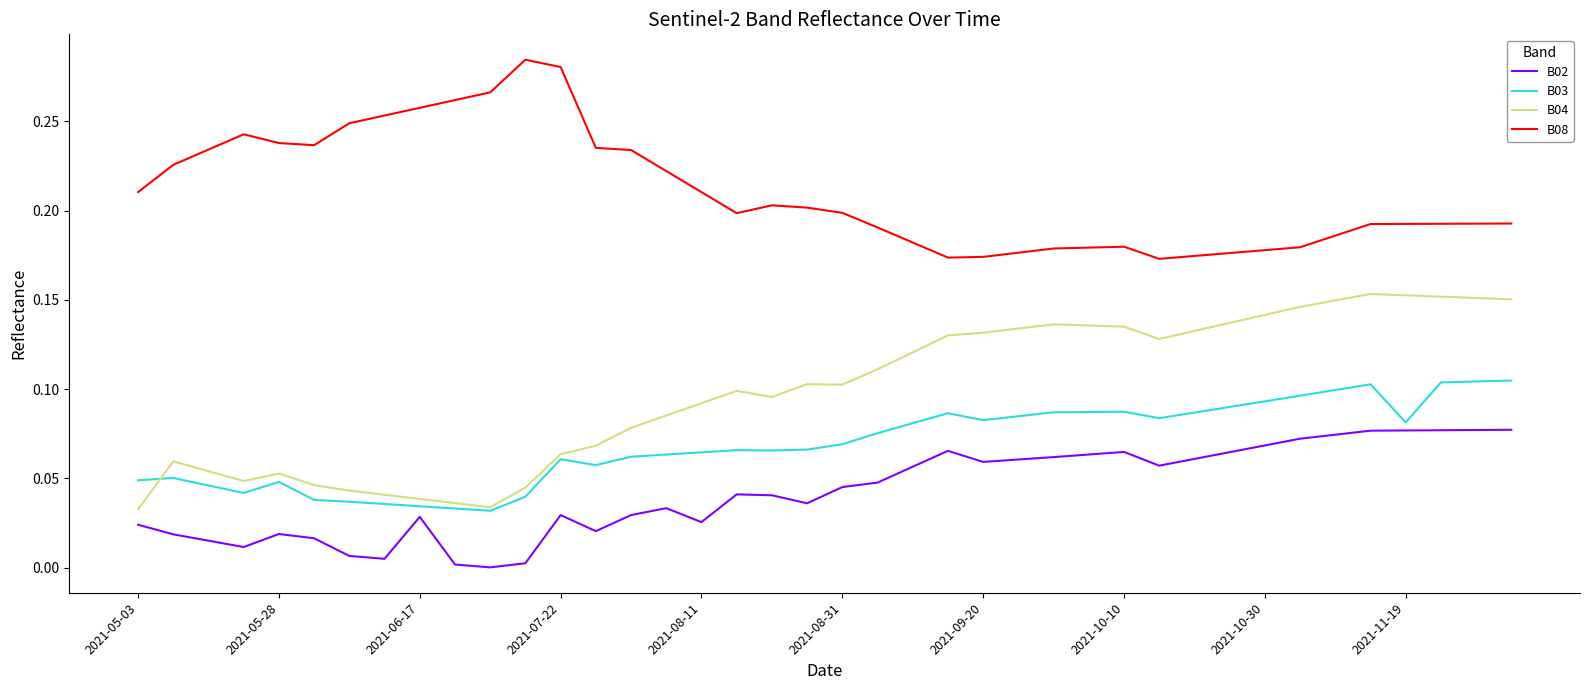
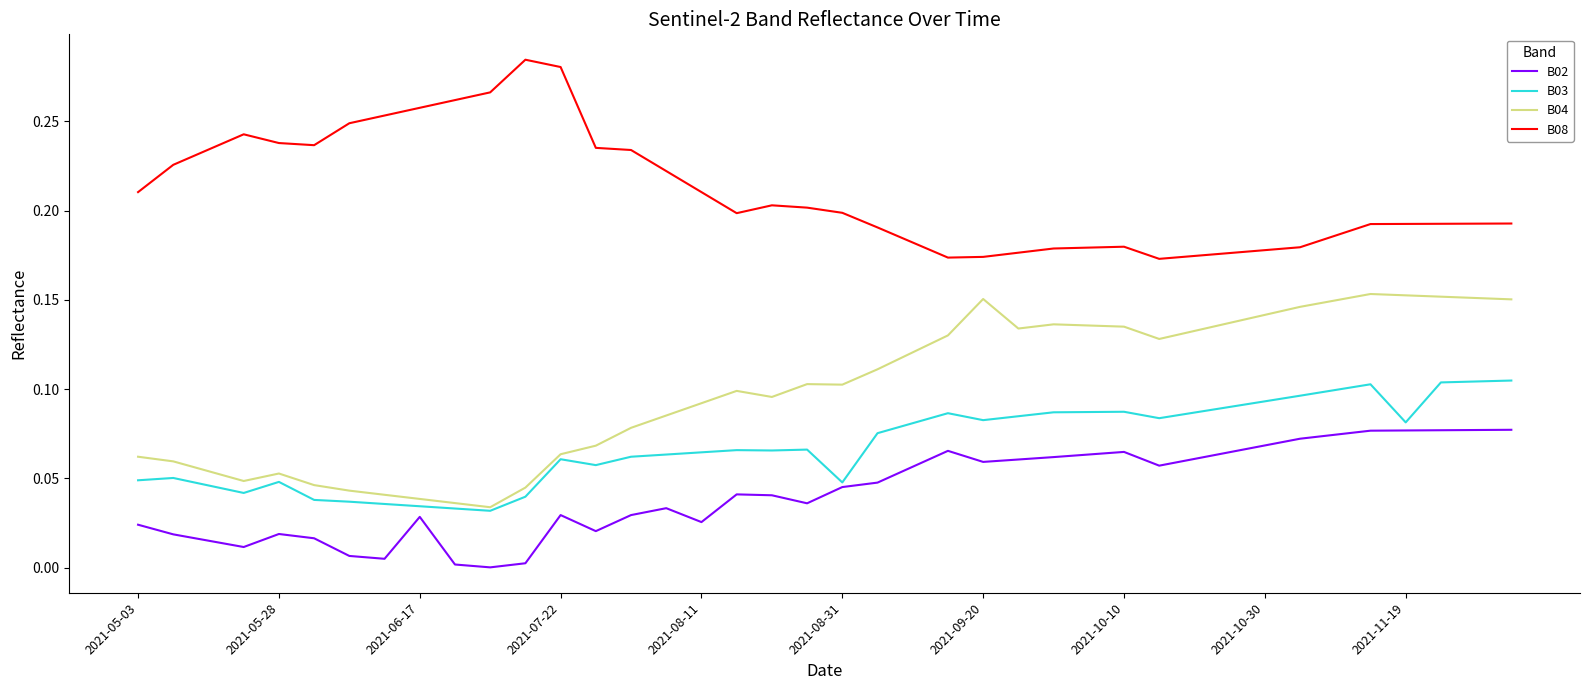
  {
    "B02": {
      "2021-05-03": 0.024,
      "2021-05-28": 0.019,
      "2021-06-17": 0.028,
      "2021-07-22": 0.029,
      "2021-08-11": 0.025,
      "2021-08-31": 0.045,
      "2021-09-20": 0.059,
      "2021-10-10": 0.065,
      "2021-10-30": 0.068,
      "2021-11-19": 0.077
    },
    "B03": {
      "2021-05-03": 0.049,
      "2021-05-28": 0.048,
      "2021-06-17": 0.034,
      "2021-07-22": 0.061,
      "2021-08-11": 0.065,
-     "2021-08-31": 0.069,
+     "2021-08-31": 0.048,
      "2021-09-20": 0.083,
      "2021-10-10": 0.087,
      "2021-10-30": 0.093,
      "2021-11-19": 0.081
    },
    "B04": {
-     "2021-05-03": 0.033,
+     "2021-05-03": 0.062,
      "2021-05-28": 0.053,
      "2021-06-17": 0.038,
      "2021-07-22": 0.064,
      "2021-08-11": 0.092,
      "2021-08-31": 0.103,
-     "2021-09-20": 0.132,
+     "2021-09-20": 0.151,
      "2021-10-10": 0.135,
      "2021-10-30": 0.142,
      "2021-11-19": 0.153
    },
    "B08": {
      "2021-05-03": 0.210,
      "2021-05-28": 0.238,
      "2021-06-17": 0.258,
      "2021-07-22": 0.281,
      "2021-08-11": 0.210,
      "2021-08-31": 0.199,
      "2021-09-20": 0.174,
      "2021-10-10": 0.180,
      "2021-10-30": 0.178,
      "2021-11-19": 0.193
    }
  }
